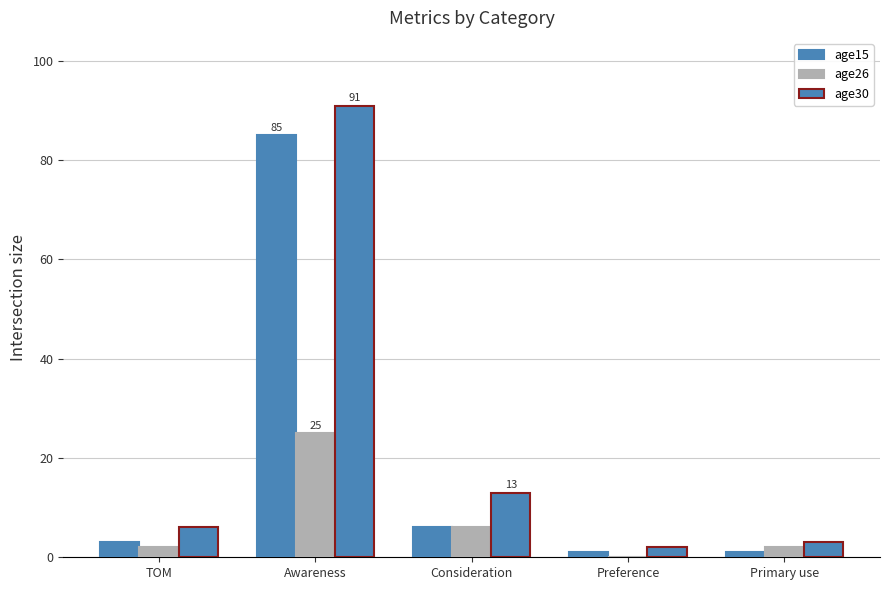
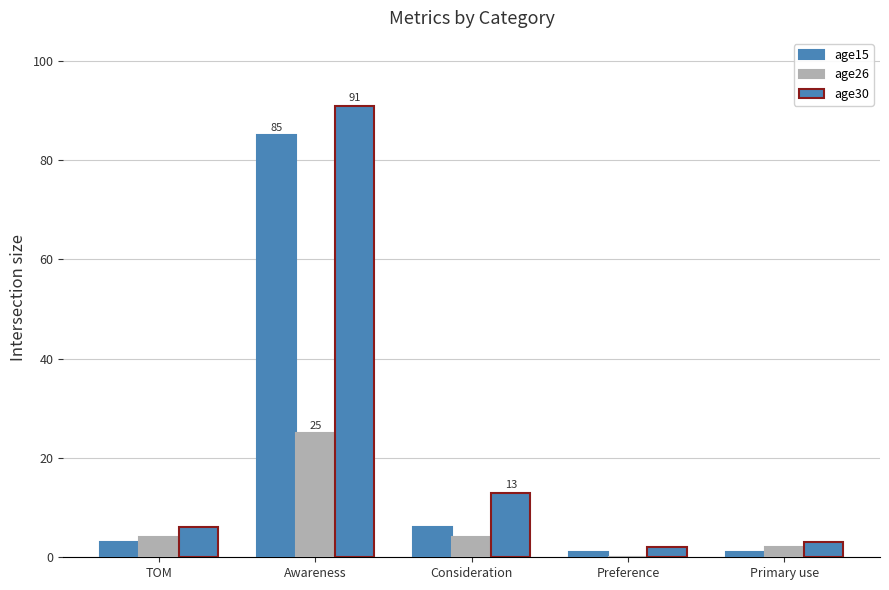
  {
    "age26": {
-     "TOM": 2,
-     "Consideration": 6,
+     "TOM": 4,
+     "Consideration": 4,
      "Preference": 0,
      "Primary use": 2
    }
  }
